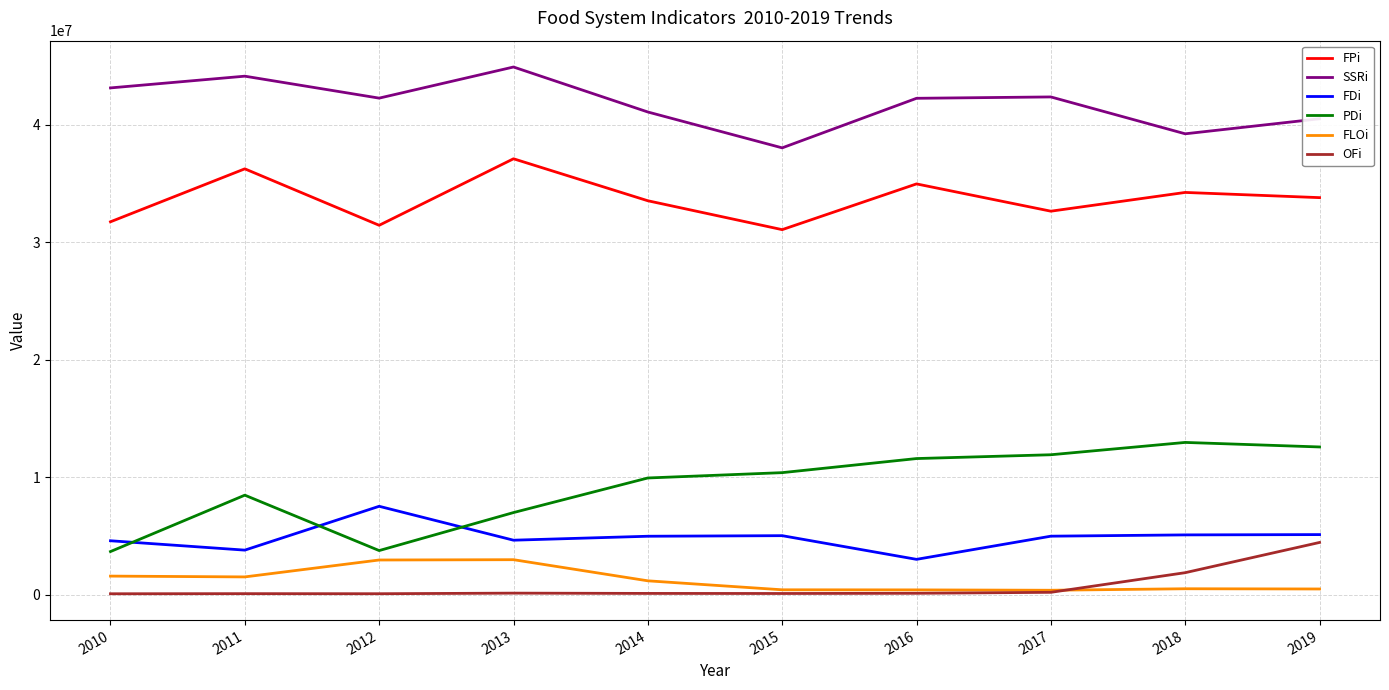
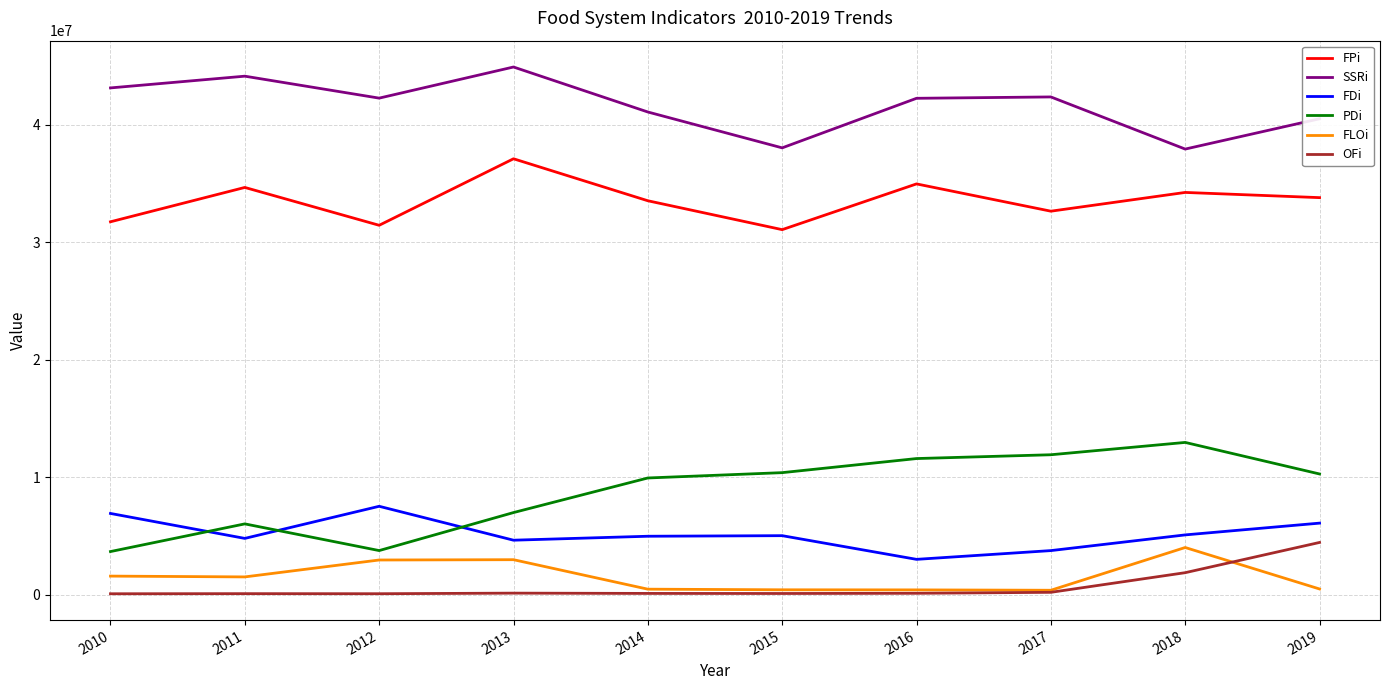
  {
    "FPi": {
      "2010": 31800000,
-     "2011": 36300000,
+     "2011": 34700000,
      "2012": 31500000,
      "2013": 37100000,
      "2014": 33500000,
      "2015": 31100000,
      "2016": 35000000,
      "2017": 32700000,
      "2018": 34300000,
      "2019": 33800000
    },
    "SSRi": {
      "2010": 43200000,
      "2011": 44200000,
      "2012": 42300000,
      "2013": 44900000,
      "2014": 41100000,
      "2015": 38100000,
      "2016": 42300000,
      "2017": 42400000,
-     "2018": 39200000
+     "2018": 37900000
    },
    "FDi": {
-     "2010": 4600000,
-     "2011": 3800000,
+     "2010": 6900000,
+     "2011": 4800000,
      "2012": 7500000,
      "2013": 4600000,
      "2014": 5000000,
      "2015": 5000000,
      "2016": 3000000,
-     "2017": 5000000,
+     "2017": 3700000,
      "2018": 5100000,
-     "2019": 5100000
+     "2019": 6100000
    },
    "PDi": {
      "2010": 3700000,
-     "2011": 8500000,
+     "2011": 6000000,
      "2012": 3700000,
      "2013": 7000000,
      "2014": 9900000,
      "2015": 10400000,
      "2016": 11600000,
      "2017": 11900000,
      "2018": 13000000,
-     "2019": 12600000
+     "2019": 10300000
    },
    "FLOi": {
      "2010": 1600000,
      "2011": 1500000,
      "2012": 2900000,
      "2013": 3000000,
-     "2014": 1200000,
+     "2014": 500000,
      "2015": 400000,
      "2016": 400000,
-     "2018": 500000,
+     "2018": 4000000,
      "2019": 500000
    },
    "OFi": {
      "2010": 100000,
      "2011": 100000,
      "2012": 100000,
      "2013": 100000,
      "2014": 100000,
      "2015": 100000,
      "2016": 100000,
      "2018": 1900000,
      "2019": 4400000
    }
  }
